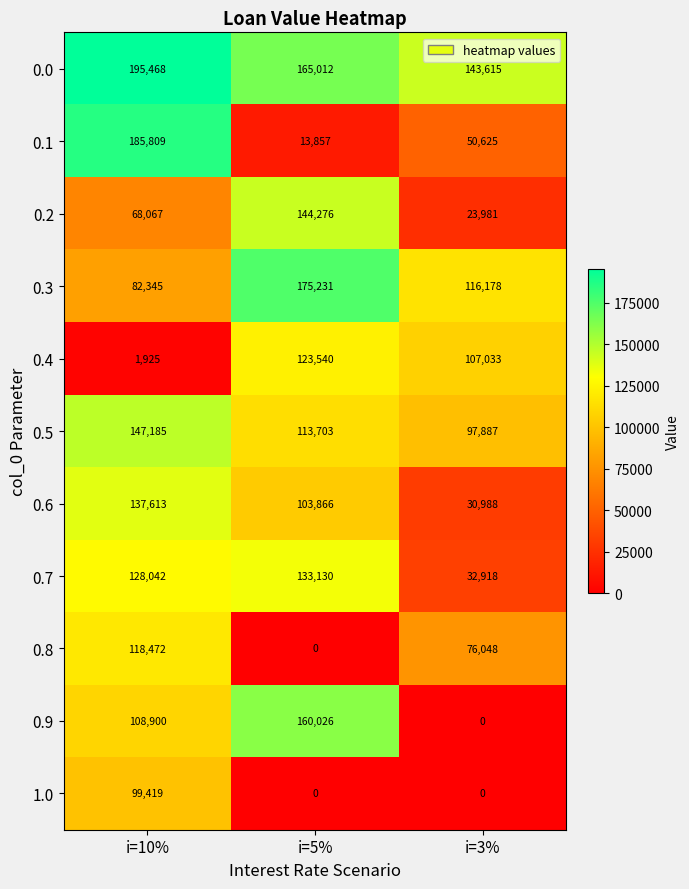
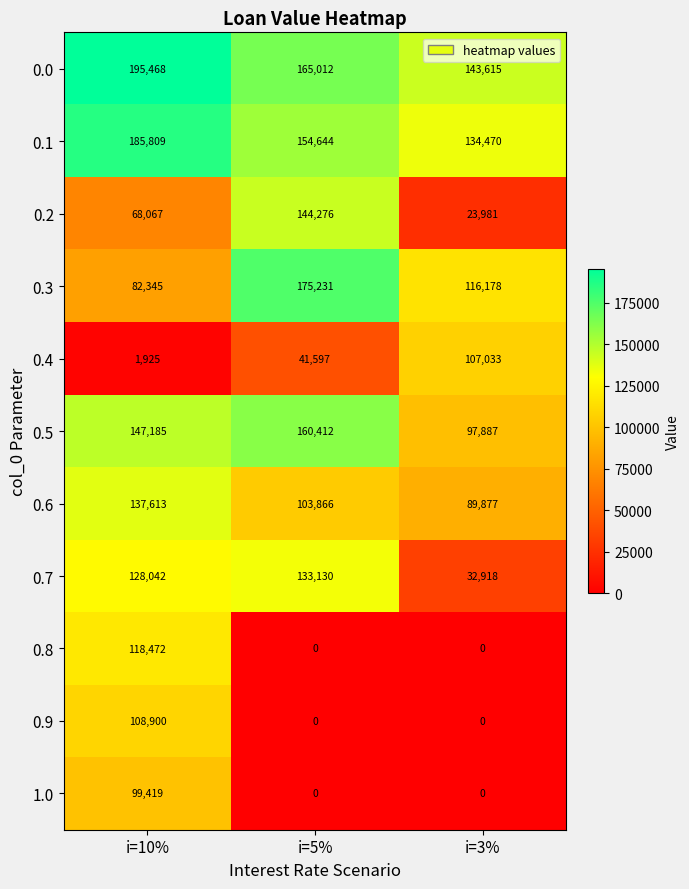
  {
    "0.0": {
      "i=10%": "195,468",
      "i=5%": "165,012",
      "i=3%": "143,615"
    },
    "0.1": {
      "i=10%": "185,809",
-     "i=5%": "13,857",
-     "i=3%": "50,625"
+     "i=5%": "154,644",
+     "i=3%": "134,470"
    },
    "0.2": {
      "i=10%": "68,067",
      "i=5%": "144,276",
      "i=3%": "23,981"
    },
    "0.3": {
      "i=10%": "82,345",
      "i=5%": "175,231",
      "i=3%": "116,178"
    },
    "0.4": {
      "i=10%": "1,925",
-     "i=5%": "123,540",
+     "i=5%": "41,597",
      "i=3%": "107,033"
    },
    "0.5": {
      "i=10%": "147,185",
-     "i=5%": "113,703",
+     "i=5%": "160,412",
      "i=3%": "97,887"
    },
    "0.6": {
      "i=10%": "137,613",
      "i=5%": "103,866",
-     "i=3%": "30,988"
+     "i=3%": "89,877"
    },
    "0.7": {
      "i=10%": "128,042",
      "i=5%": "133,130",
      "i=3%": "32,918"
    },
    "0.8": {
      "i=10%": "118,472",
      "i=5%": "0",
-     "i=3%": "76,048"
+     "i=3%": "0"
    },
    "0.9": {
      "i=10%": "108,900",
-     "i=5%": "160,026",
+     "i=5%": "0",
      "i=3%": "0"
    },
    "1.0": {
      "i=10%": "99,419",
      "i=5%": "0",
      "i=3%": "0"
    }
  }
